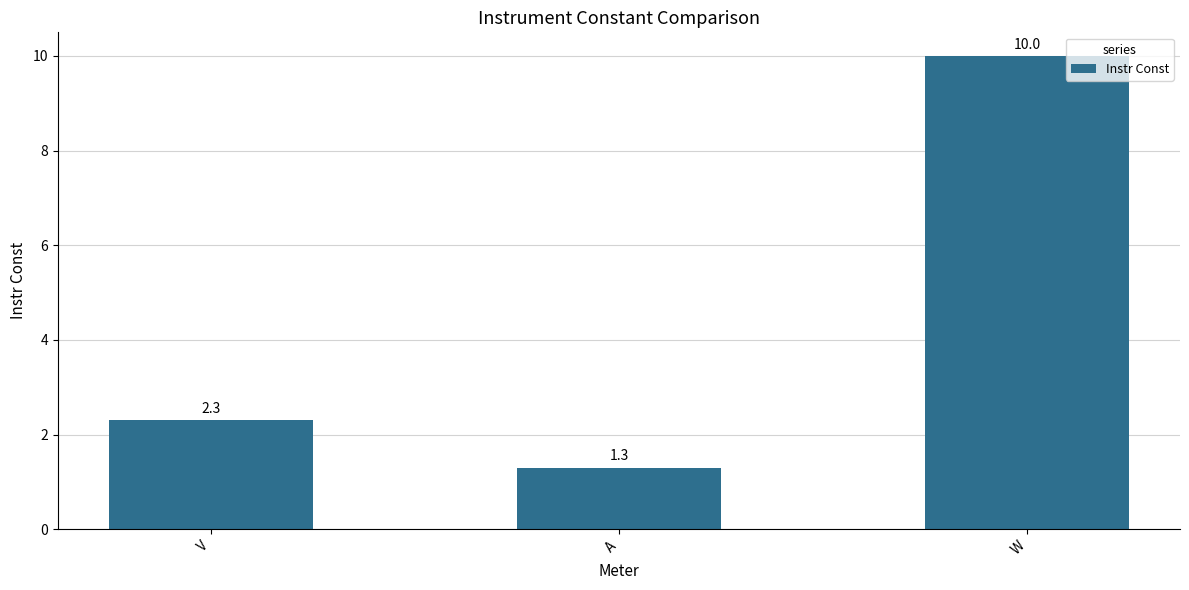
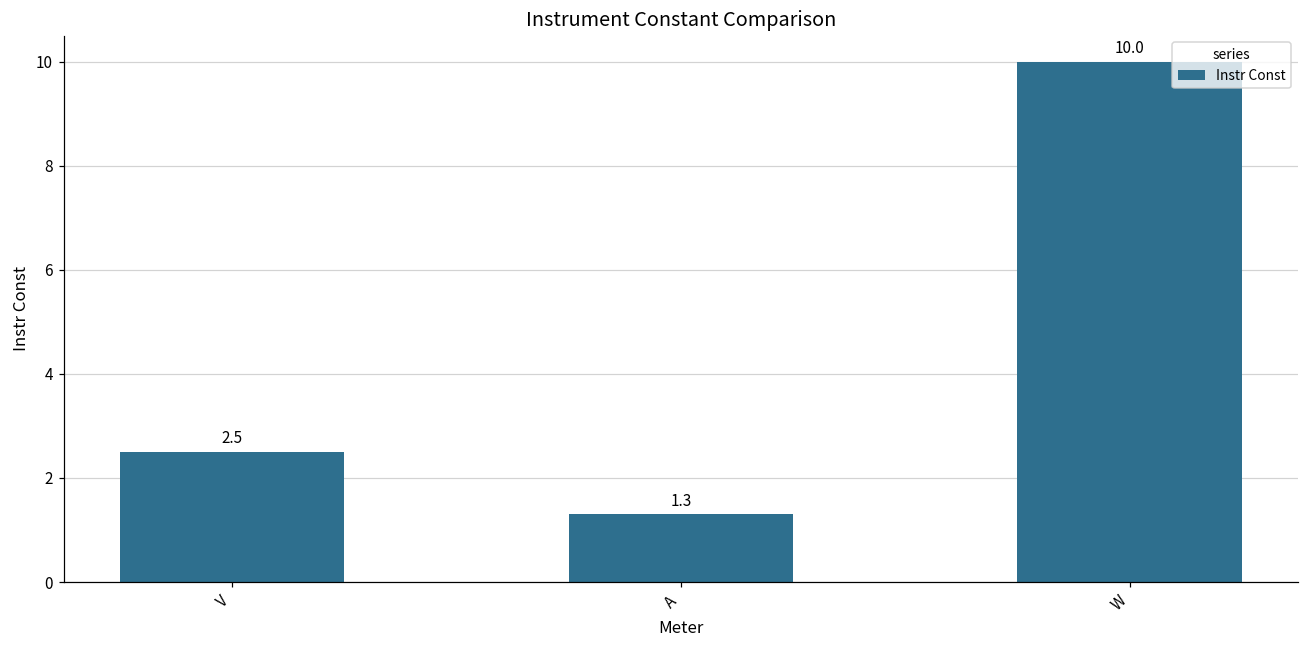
  {
-   "V": 2.3,
+   "V": 2.5,
    "A": 1.3,
    "W": 10.0
  }
